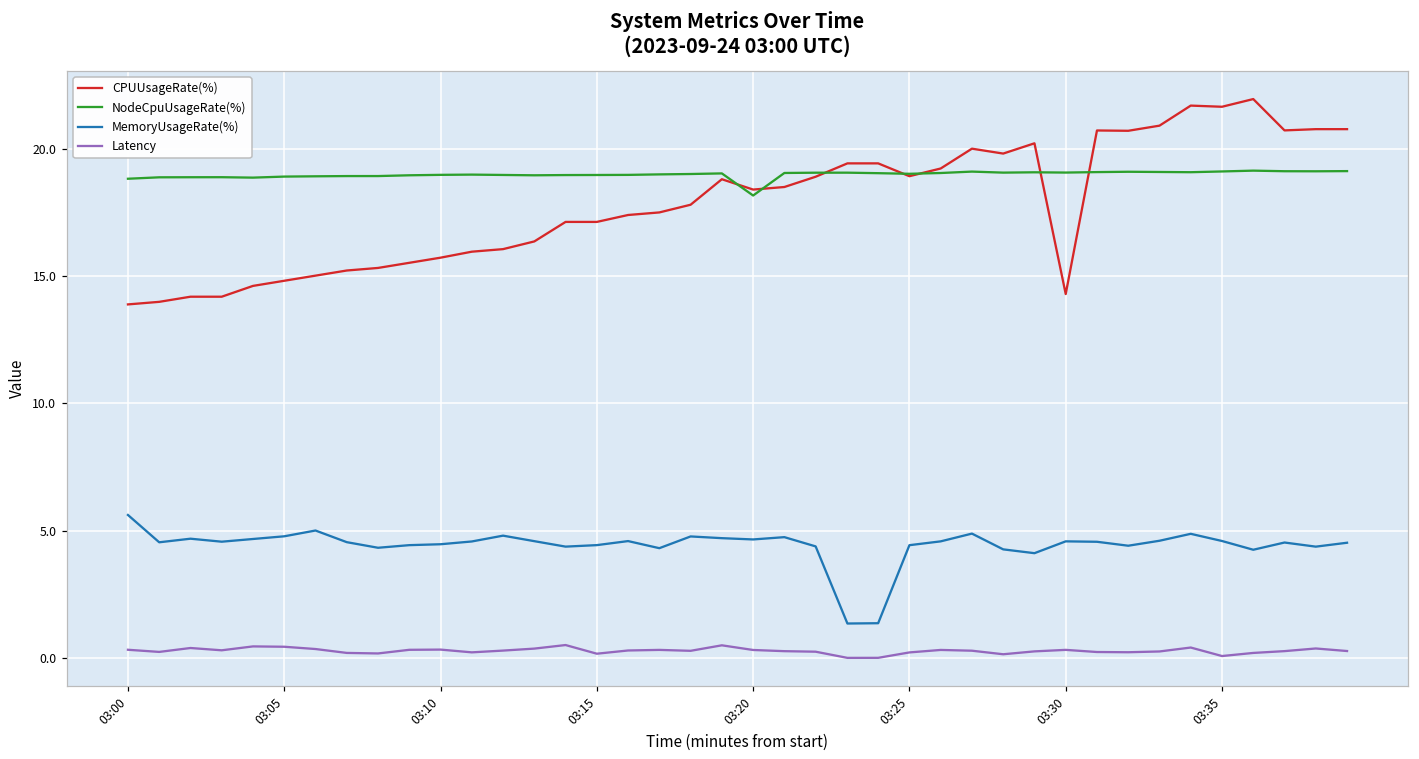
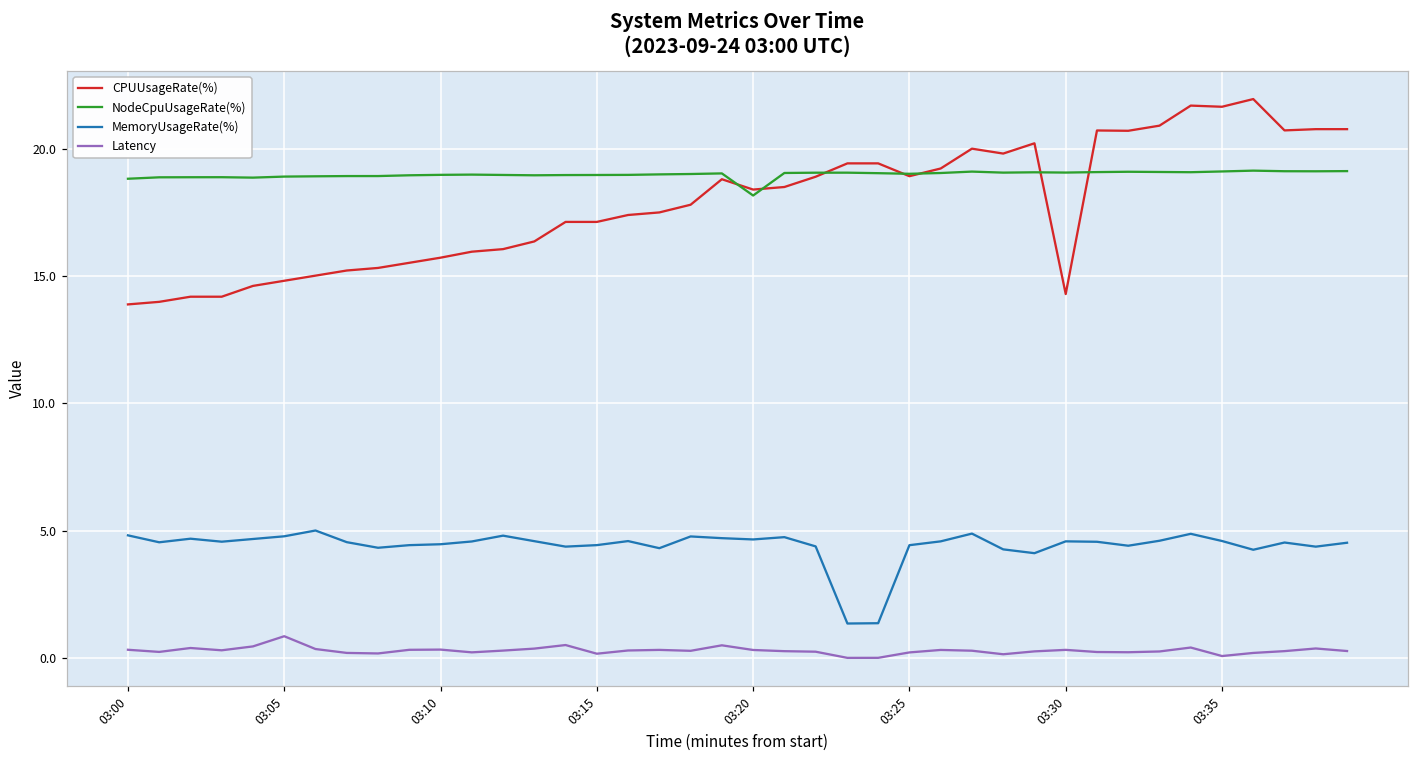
  {
    "CPUUsageRate(%)": {
      "03:00": 13.9,
      "03:05": 14.8,
      "03:10": 15.7,
      "03:15": 17.1,
      "03:20": 18.4,
      "03:30": 14.3,
      "03:35": 21.6
    },
    "NodeCpuUsageRate(%)": {
      "03:00": 18.8,
      "03:05": 18.9,
      "03:10": 19.0,
      "03:15": 19.0,
      "03:20": 18.2,
      "03:30": 19.1,
      "03:35": 19.1
    },
    "MemoryUsageRate(%)": {
-     "03:00": 5.6,
+     "03:00": 4.8,
      "03:05": 4.8,
      "03:10": 4.5,
      "03:15": 4.4,
      "03:20": 4.7,
      "03:25": 4.4,
      "03:30": 4.6,
      "03:35": 4.6
    },
    "Latency": {
      "03:00": 0.3,
-     "03:05": 0.4,
+     "03:05": 0.9,
      "03:10": 0.3,
      "03:15": 0.2,
      "03:20": 0.3,
      "03:25": 0.2,
      "03:30": 0.3,
      "03:35": 0.1
    }
  }
